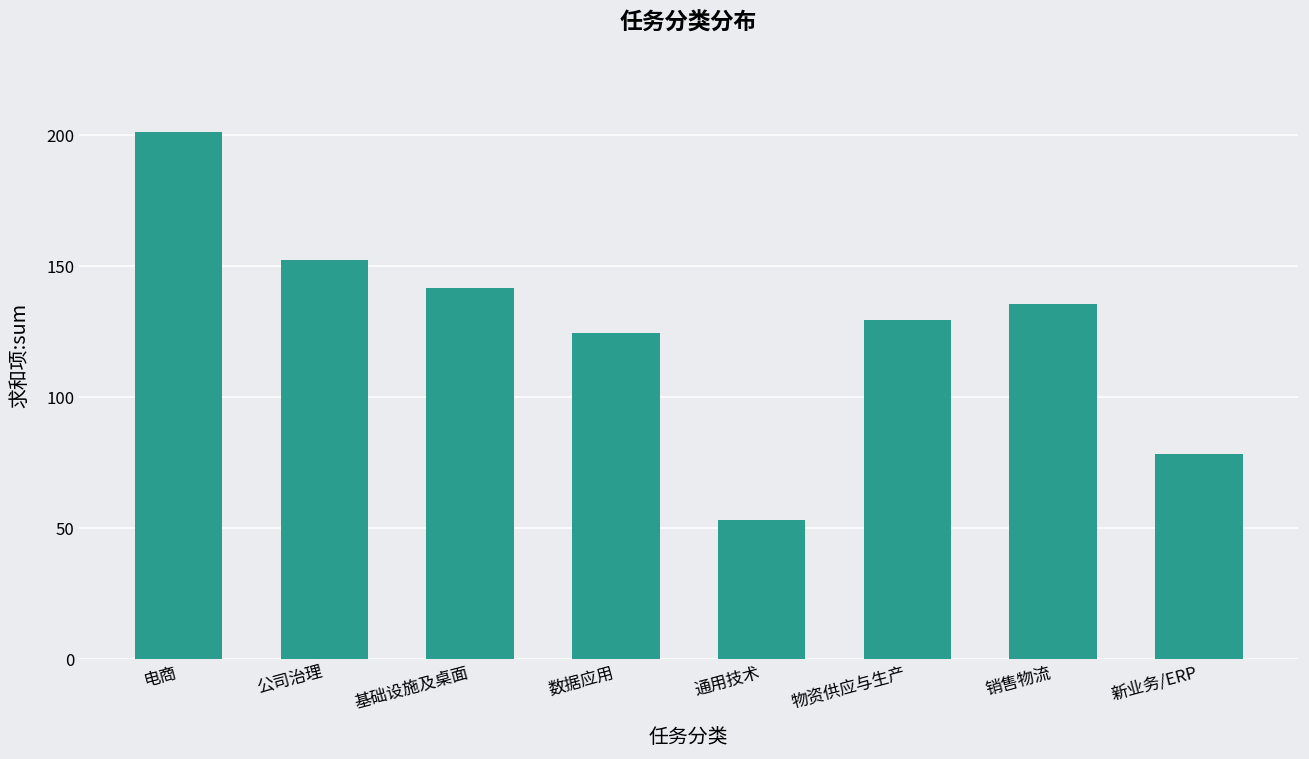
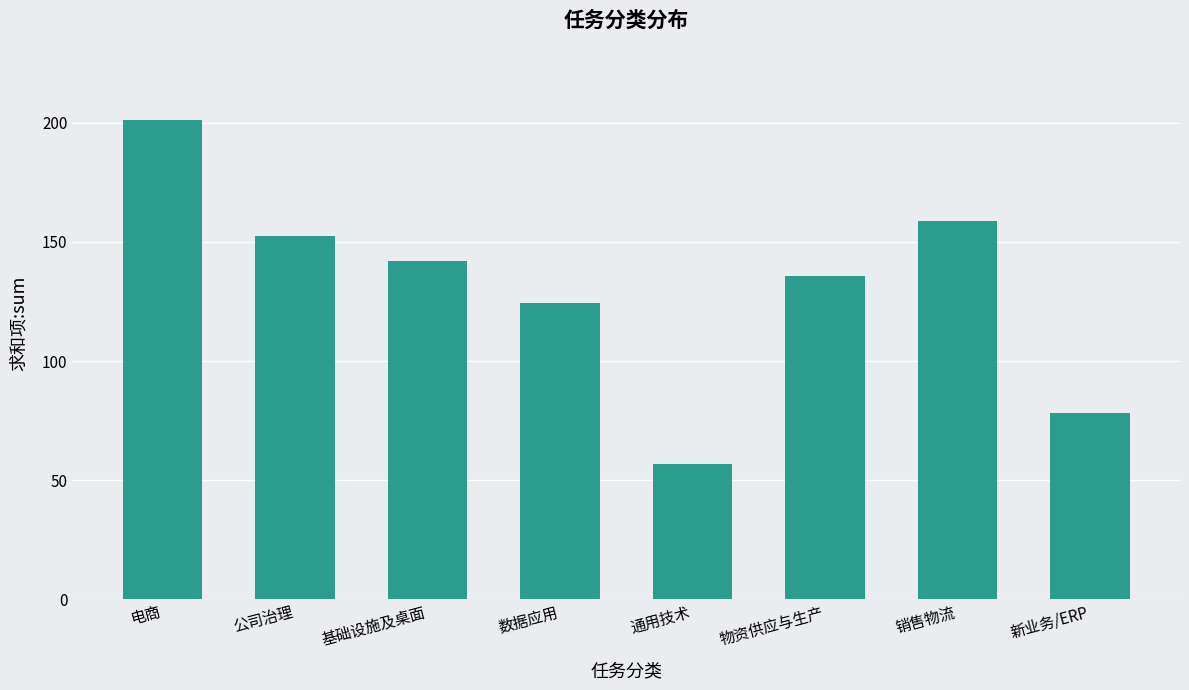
  {
    "电商": 201,
    "公司治理": 152,
    "基础设施及桌面": 142,
    "数据应用": 124,
-   "通用技术": 53,
-   "物资供应与生产": 130,
-   "销售物流": 135,
+   "通用技术": 57,
+   "物资供应与生产": 136,
+   "销售物流": 159,
    "新业务/ERP": 78
  }
